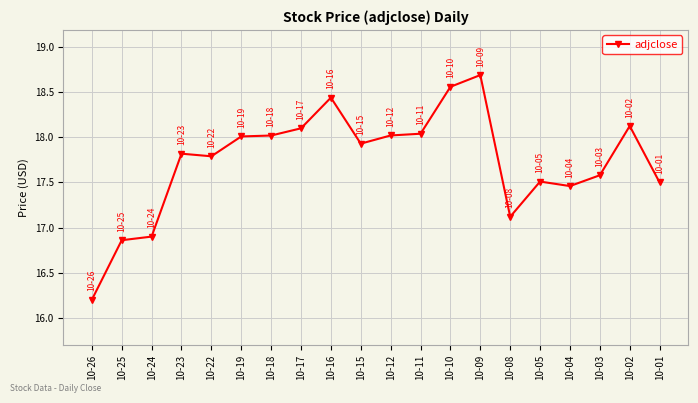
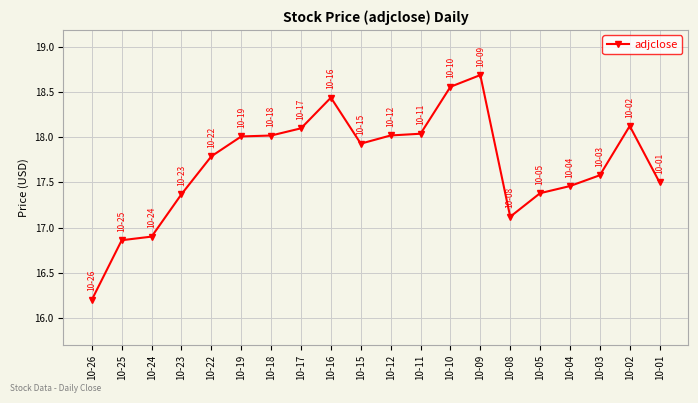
  {
-   "10-23": 17.8,
-   "10-05": 17.5
+   "10-23": 17.4,
+   "10-05": 17.4
  }
